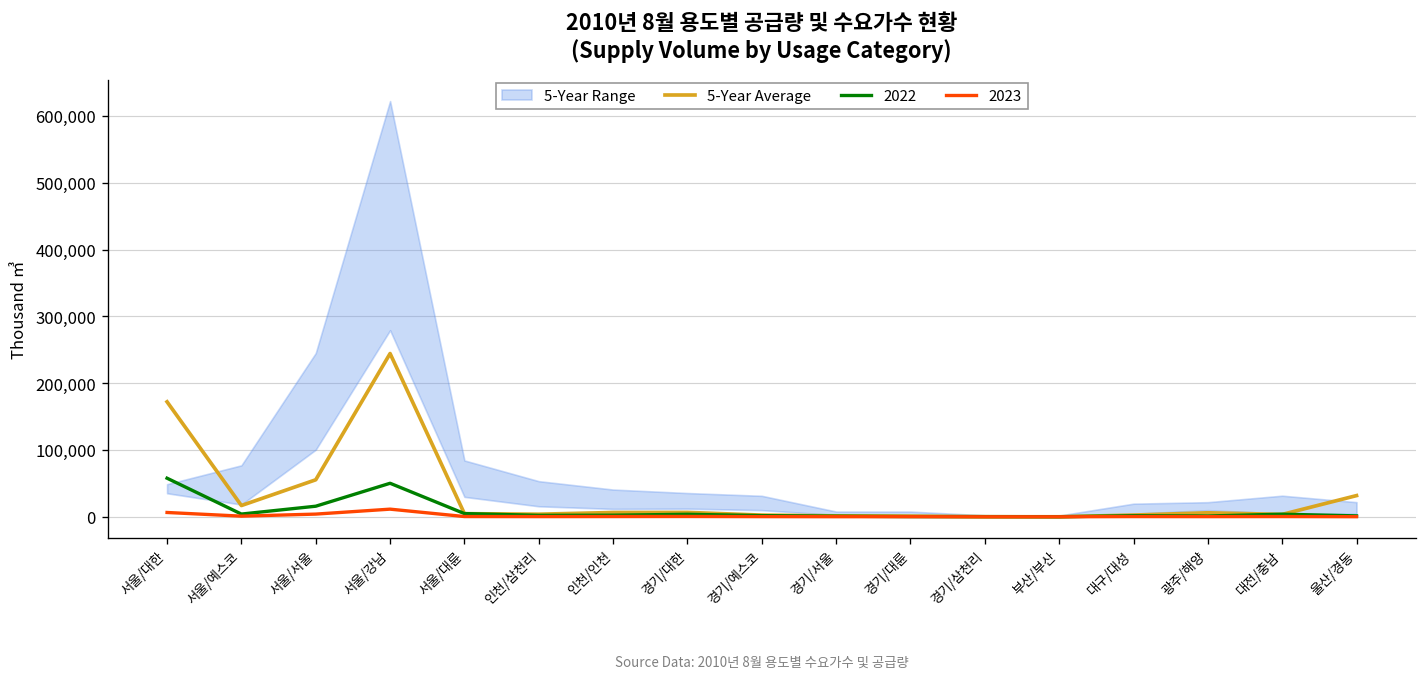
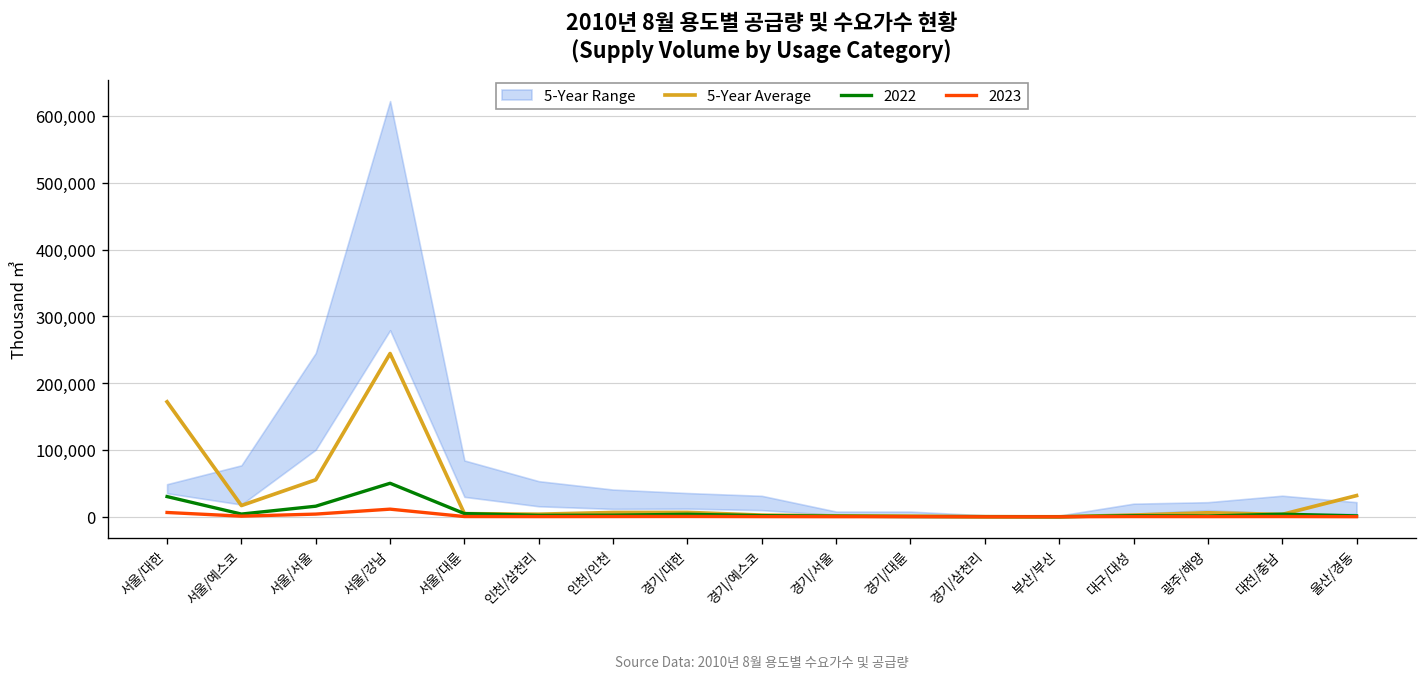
  {
    "5-Year Average": {
      "서울/대한": "170,000",
      "서울/예스코": "20,000",
      "서울/서울": "60,000",
      "서울/강남": "240,000",
      "광주/해양": "10,000",
      "울산/경동": "30,000"
    },
    "2022": {
-     "서울/대한": "60,000",
+     "서울/대한": "30,000",
      "서울/서울": "20,000",
      "서울/강남": "50,000"
    },
    "2023": {
      "서울/대한": "10,000",
      "서울/서울": "0",
      "서울/강남": "10,000"
    }
  }
